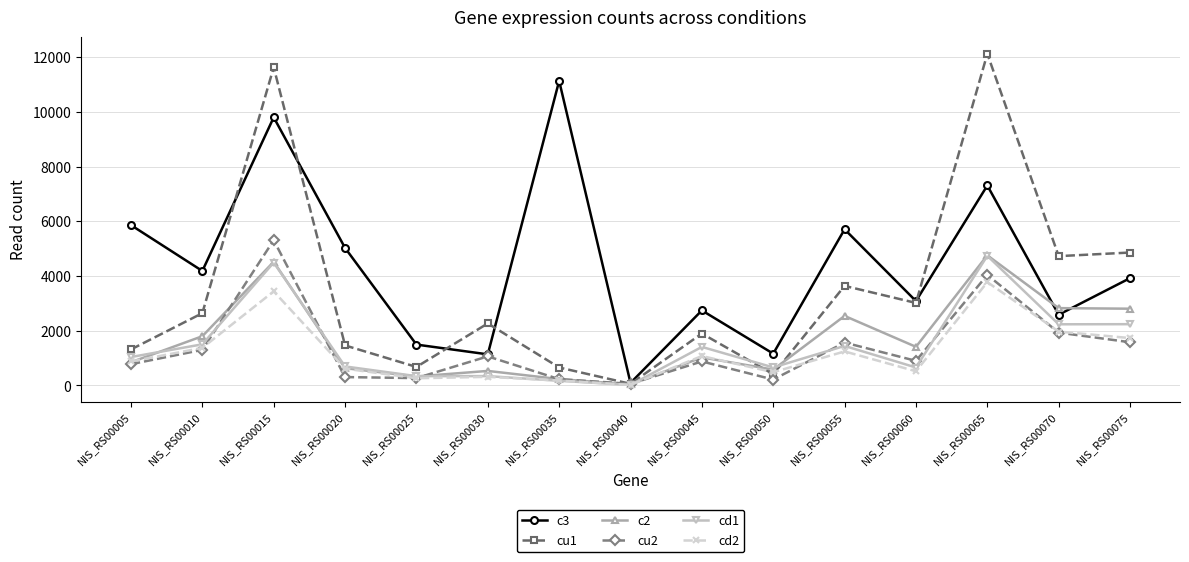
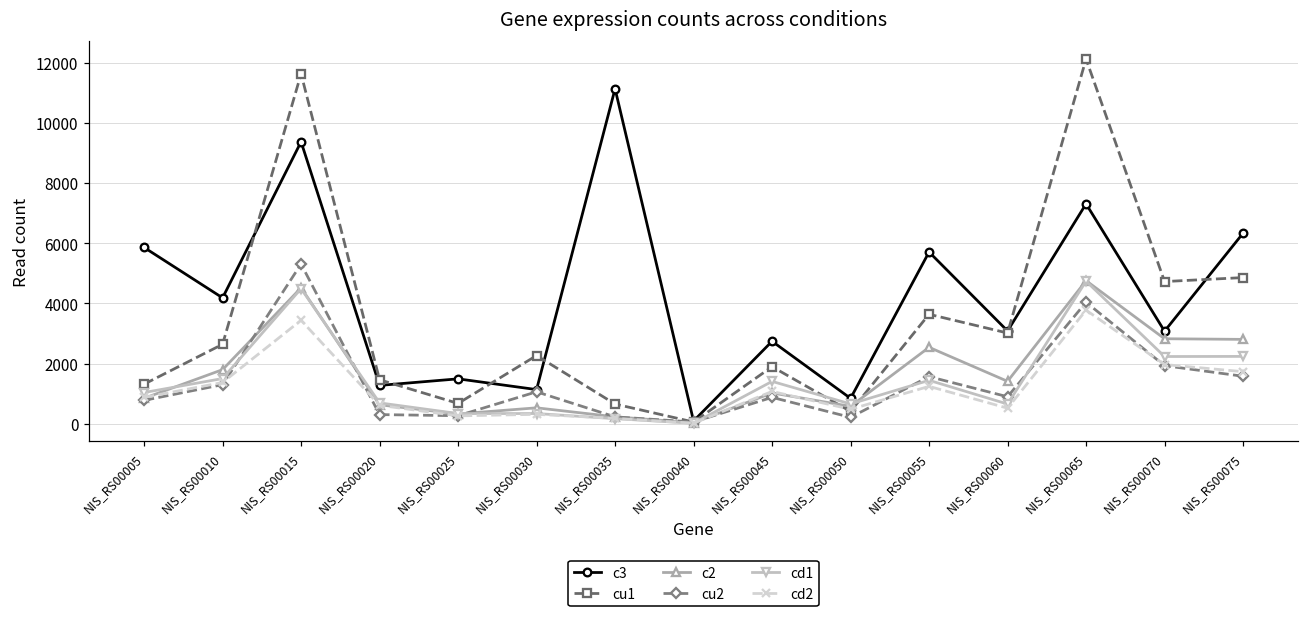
  {
    "c3": {
      "NIS_RS00005": 5900,
      "NIS_RS00010": 4200,
-     "NIS_RS00015": 9800,
-     "NIS_RS00020": 5000,
+     "NIS_RS00015": 9400,
+     "NIS_RS00020": 1300,
      "NIS_RS00025": 1500,
      "NIS_RS00035": 11100,
      "NIS_RS00045": 2700,
-     "NIS_RS00050": 1200,
+     "NIS_RS00050": 800,
      "NIS_RS00055": 5700,
      "NIS_RS00065": 7300,
-     "NIS_RS00070": 2600,
-     "NIS_RS00075": 3900
+     "NIS_RS00070": 3100,
+     "NIS_RS00075": 6300
    }
  }
